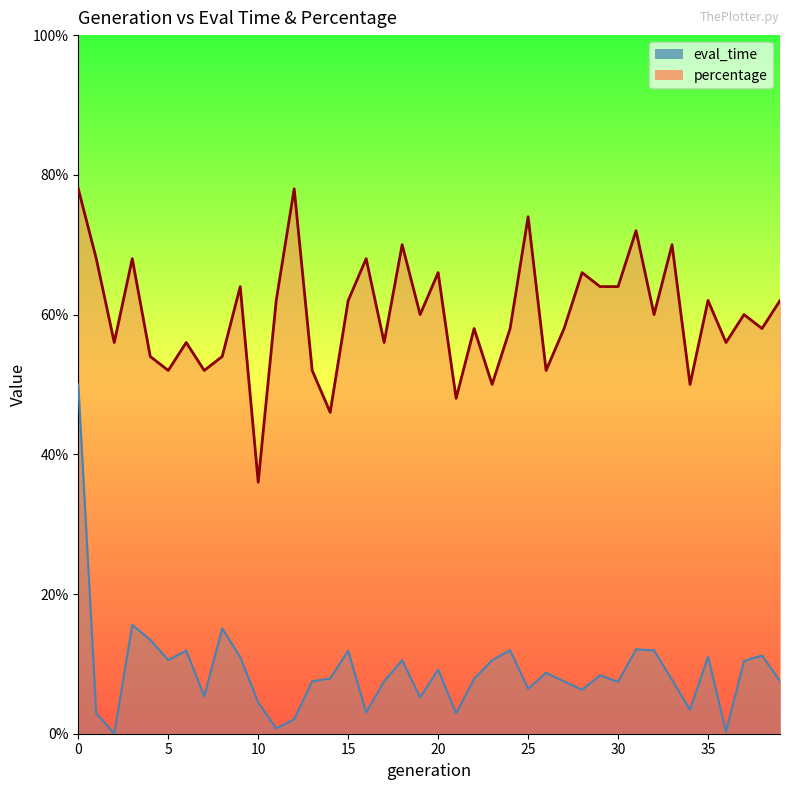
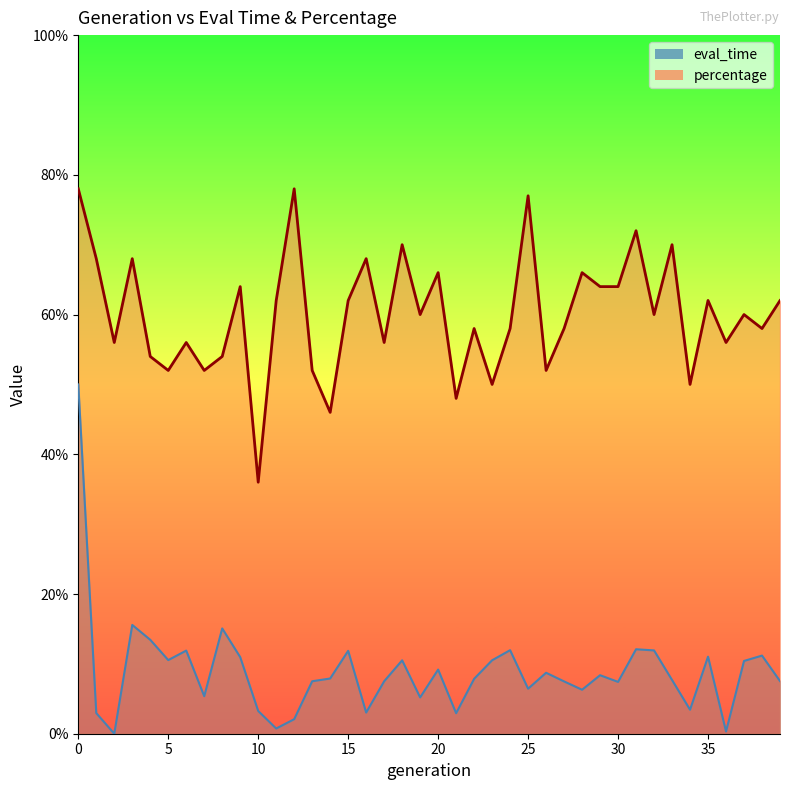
  {
    "eval_time": {
      "0": "50%",
      "5": "11%",
-     "10": "4%",
+     "10": "3%",
      "15": "12%",
      "20": "9%",
      "25": "6%",
      "30": "7%",
      "35": "11%"
    },
    "percentage": {
      "0": "78%",
      "5": "52%",
      "10": "36%",
      "15": "62%",
      "20": "66%",
-     "25": "74%",
+     "25": "77%",
      "30": "64%",
      "35": "62%"
    }
  }
